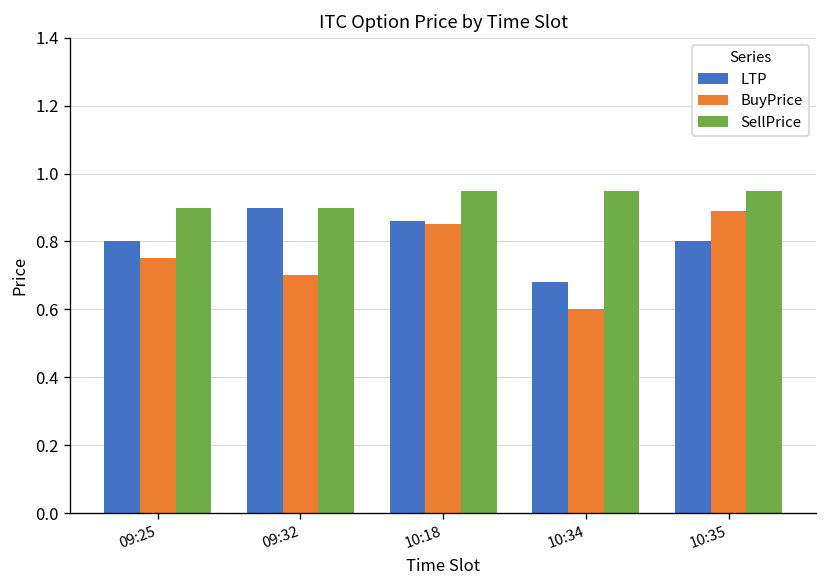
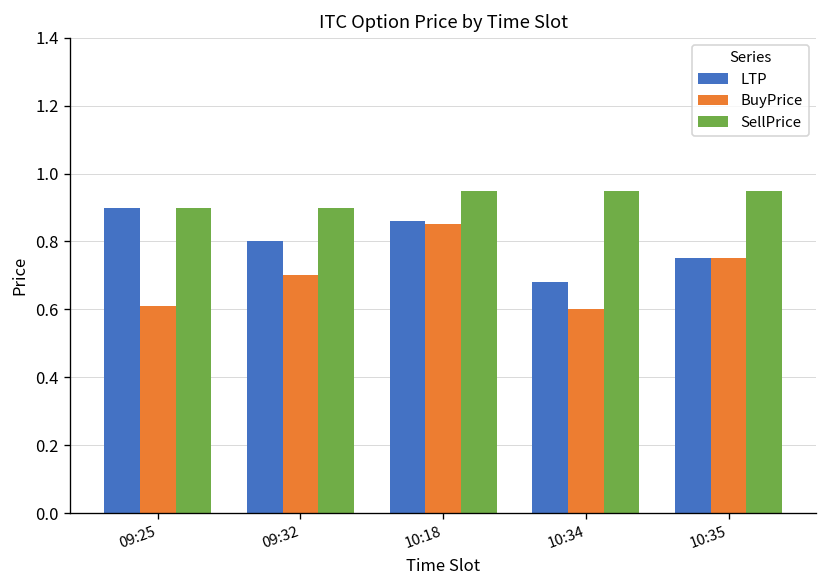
  {
    "LTP": {
-     "09:25": 0.8,
-     "09:32": 0.9,
+     "09:25": 0.9,
+     "09:32": 0.8,
      "10:18": 0.86,
      "10:34": 0.68,
-     "10:35": 0.80
+     "10:35": 0.75
    },
    "BuyPrice": {
-     "09:25": 0.75,
+     "09:25": 0.61,
      "09:32": 0.70,
      "10:18": 0.85,
      "10:34": 0.60,
-     "10:35": 0.89
+     "10:35": 0.75
    },
    "SellPrice": {
      "09:25": 0.90,
      "09:32": 0.90,
      "10:18": 0.95,
      "10:34": 0.95,
      "10:35": 0.95
    }
  }
